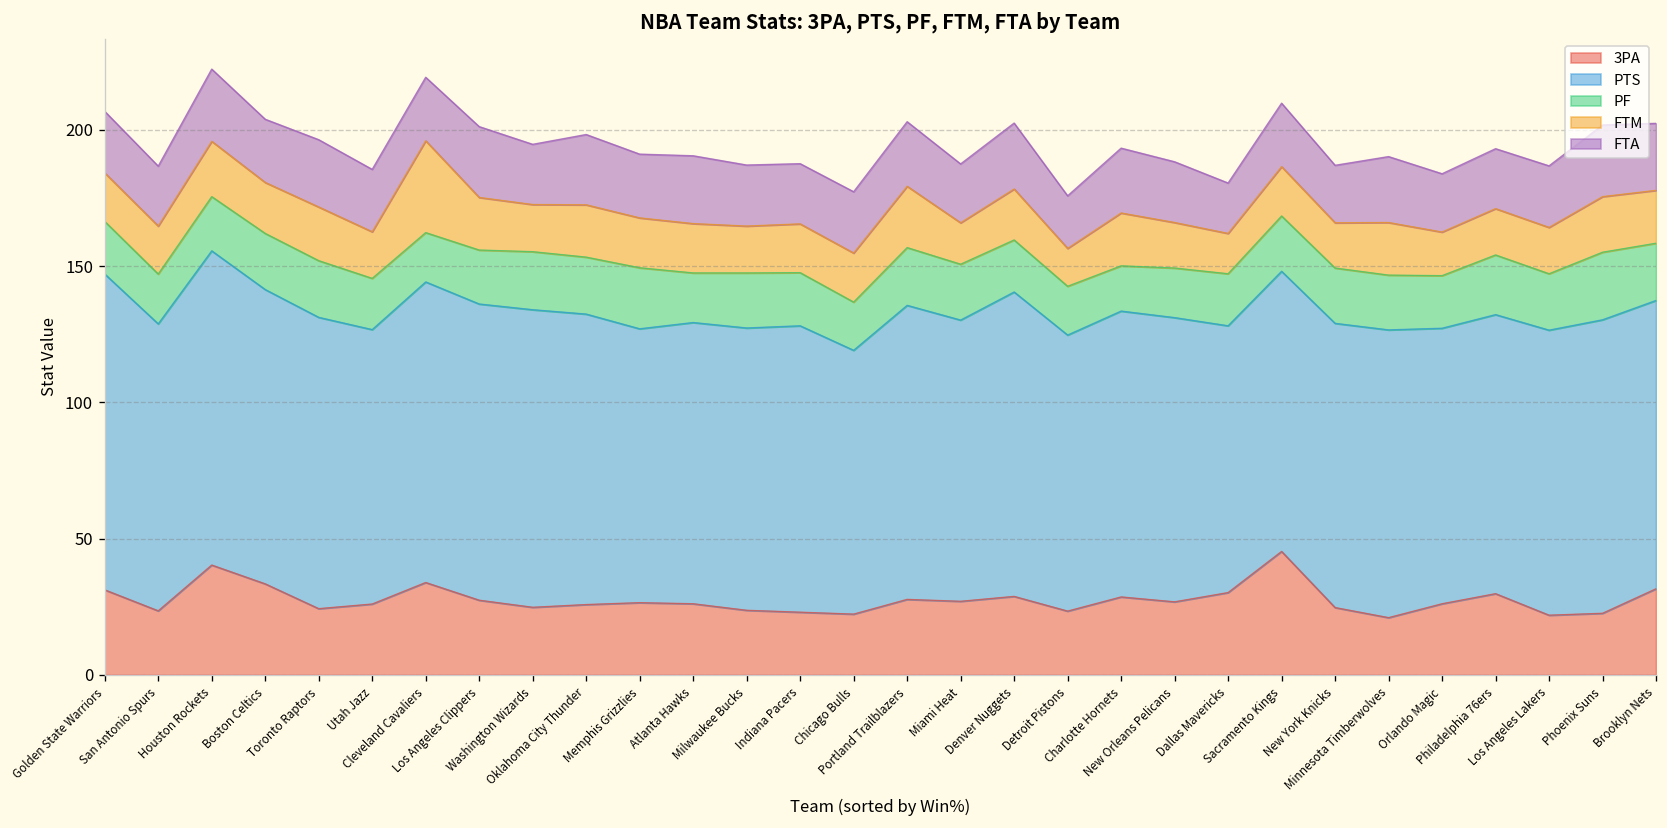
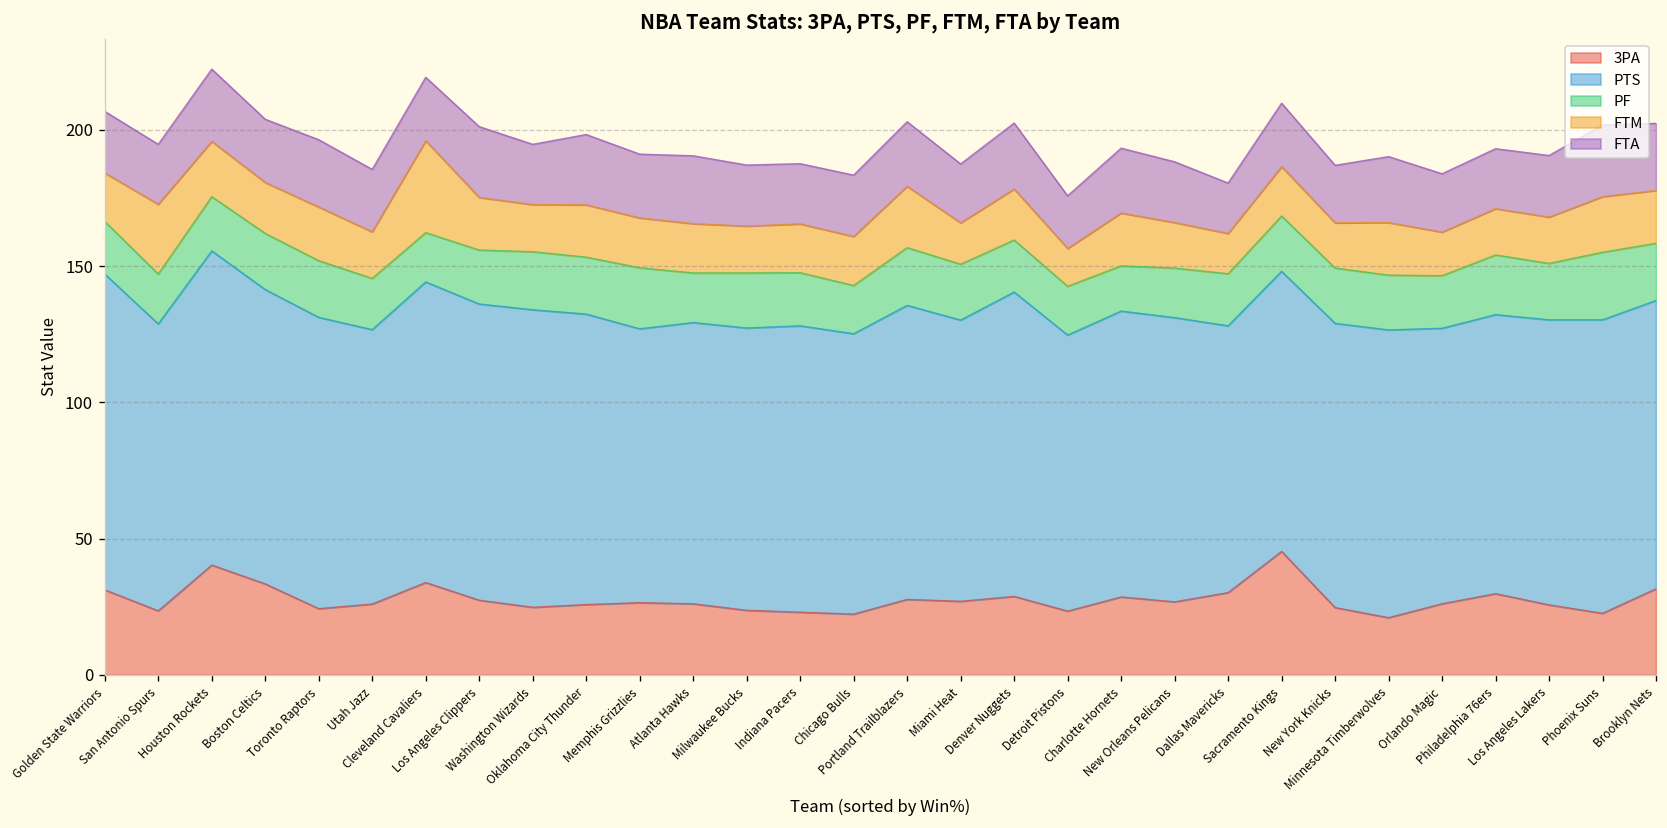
  {
    "3PA": {
      "Golden State Warriors": 31,
      "San Antonio Spurs": 24,
      "Houston Rockets": 40,
      "Boston Celtics": 33,
      "Toronto Raptors": 24,
      "Utah Jazz": 26,
      "Cleveland Cavaliers": 34,
      "Los Angeles Clippers": 27,
      "Washington Wizards": 25,
      "Oklahoma City Thunder": 26,
      "Memphis Grizzlies": 27,
      "Atlanta Hawks": 26,
      "Milwaukee Bucks": 24,
      "Indiana Pacers": 23,
      "Chicago Bulls": 22,
      "Portland Trailblazers": 28,
      "Miami Heat": 27,
      "Denver Nuggets": 29,
      "Detroit Pistons": 23,
      "Charlotte Hornets": 29,
      "New Orleans Pelicans": 27,
      "Dallas Mavericks": 30,
      "Sacramento Kings": 45,
      "New York Knicks": 25,
      "Minnesota Timberwolves": 21,
      "Orlando Magic": 26,
      "Philadelphia 76ers": 30,
-     "Los Angeles Lakers": 22,
+     "Los Angeles Lakers": 26,
      "Phoenix Suns": 23,
      "Brooklyn Nets": 32
    },
    "PTS": {
      "Golden State Warriors": 116,
      "San Antonio Spurs": 105,
      "Houston Rockets": 115,
      "Boston Celtics": 108,
      "Toronto Raptors": 107,
      "Utah Jazz": 101,
      "Cleveland Cavaliers": 110,
      "Los Angeles Clippers": 109,
      "Washington Wizards": 109,
      "Oklahoma City Thunder": 107,
      "Memphis Grizzlies": 101,
      "Atlanta Hawks": 103,
      "Milwaukee Bucks": 104,
      "Indiana Pacers": 105,
-     "Chicago Bulls": 97,
+     "Chicago Bulls": 103,
      "Portland Trailblazers": 108,
      "Miami Heat": 103,
      "Denver Nuggets": 112,
      "Detroit Pistons": 101,
      "Charlotte Hornets": 105,
      "New Orleans Pelicans": 104,
      "Dallas Mavericks": 98,
      "Sacramento Kings": 103,
      "New York Knicks": 104,
      "Minnesota Timberwolves": 106,
      "Orlando Magic": 101,
      "Philadelphia 76ers": 102,
      "Los Angeles Lakers": 105,
      "Phoenix Suns": 108,
      "Brooklyn Nets": 106
    },
    "PF": {
      "Golden State Warriors": 19,
      "San Antonio Spurs": 18,
      "Houston Rockets": 20,
      "Boston Celtics": 21,
      "Toronto Raptors": 21,
      "Utah Jazz": 19,
      "Cleveland Cavaliers": 18,
      "Los Angeles Clippers": 20,
      "Washington Wizards": 21,
      "Oklahoma City Thunder": 21,
      "Memphis Grizzlies": 22,
      "Atlanta Hawks": 18,
      "Milwaukee Bucks": 20,
      "Indiana Pacers": 20,
      "Chicago Bulls": 18,
      "Portland Trailblazers": 21,
      "Miami Heat": 21,
      "Denver Nuggets": 19,
      "Detroit Pistons": 18,
      "Charlotte Hornets": 17,
      "New Orleans Pelicans": 18,
      "Dallas Mavericks": 19,
      "Sacramento Kings": 20,
      "New York Knicks": 20,
      "Minnesota Timberwolves": 20,
      "Orlando Magic": 19,
      "Philadelphia 76ers": 22,
      "Los Angeles Lakers": 21,
      "Phoenix Suns": 25,
      "Brooklyn Nets": 21
    },
    "FTM": {
      "Golden State Warriors": 18,
-     "San Antonio Spurs": 18,
+     "San Antonio Spurs": 26,
      "Houston Rockets": 20,
      "Boston Celtics": 19,
      "Toronto Raptors": 20,
      "Utah Jazz": 17,
      "Cleveland Cavaliers": 34,
      "Los Angeles Clippers": 19,
      "Washington Wizards": 17,
      "Oklahoma City Thunder": 19,
      "Memphis Grizzlies": 18,
      "Atlanta Hawks": 18,
      "Milwaukee Bucks": 17,
      "Indiana Pacers": 18,
      "Chicago Bulls": 18,
      "Portland Trailblazers": 23,
      "Miami Heat": 15,
      "Denver Nuggets": 19,
      "Detroit Pistons": 14,
      "Charlotte Hornets": 19,
      "New Orleans Pelicans": 17,
      "Dallas Mavericks": 15,
      "Sacramento Kings": 18,
      "New York Knicks": 17,
      "Minnesota Timberwolves": 19,
      "Orlando Magic": 16,
      "Philadelphia 76ers": 17,
      "Los Angeles Lakers": 17,
      "Phoenix Suns": 20,
      "Brooklyn Nets": 19
    },
    "FTA": {
      "Golden State Warriors": 23,
      "San Antonio Spurs": 22,
      "Houston Rockets": 27,
      "Boston Celtics": 23,
      "Toronto Raptors": 25,
      "Utah Jazz": 23,
      "Cleveland Cavaliers": 23,
      "Los Angeles Clippers": 26,
      "Washington Wizards": 22,
      "Oklahoma City Thunder": 26,
      "Memphis Grizzlies": 23,
      "Atlanta Hawks": 25,
      "Milwaukee Bucks": 22,
      "Indiana Pacers": 22,
      "Chicago Bulls": 23,
      "Portland Trailblazers": 24,
      "Miami Heat": 22,
      "Denver Nuggets": 24,
      "Detroit Pistons": 19,
      "Charlotte Hornets": 24,
      "New Orleans Pelicans": 22,
      "Dallas Mavericks": 19,
      "Sacramento Kings": 23,
      "New York Knicks": 21,
      "Minnesota Timberwolves": 24,
      "Orlando Magic": 21,
      "Philadelphia 76ers": 22,
      "Los Angeles Lakers": 23,
      "Brooklyn Nets": 25
    }
  }
